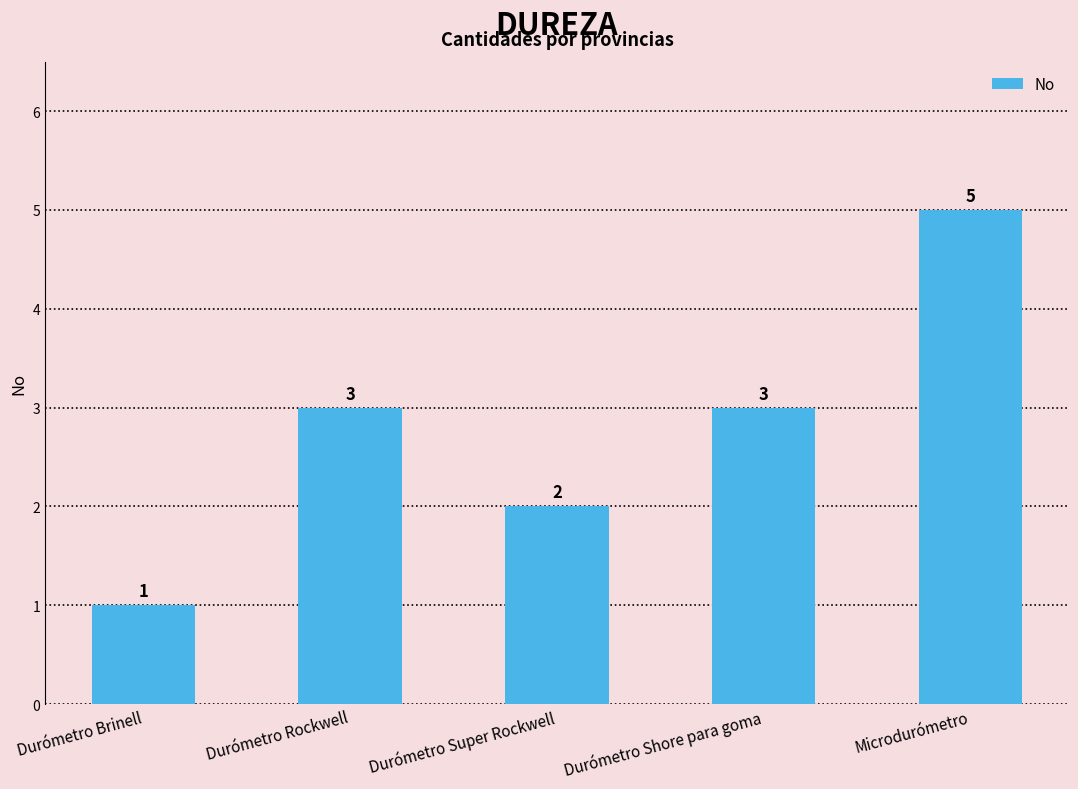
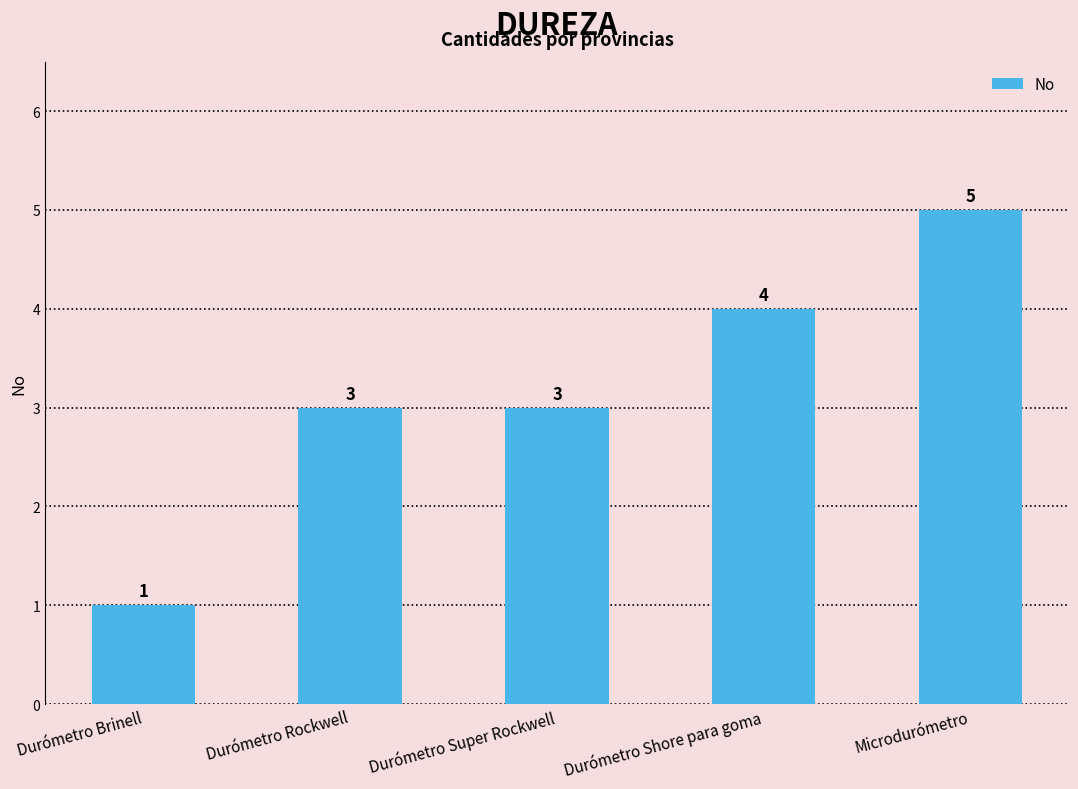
  {
    "Durómetro Brinell": 1,
    "Durómetro Rockwell": 3,
-   "Durómetro Super Rockwell": 2,
-   "Durómetro Shore para goma": 3,
+   "Durómetro Super Rockwell": 3,
+   "Durómetro Shore para goma": 4,
    "Microdurómetro": 5
  }
